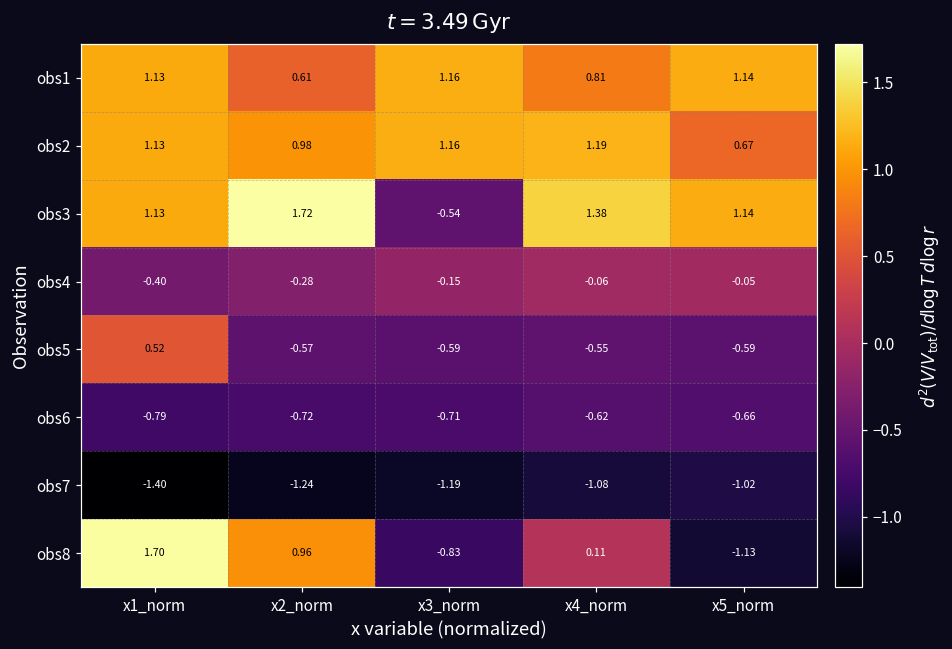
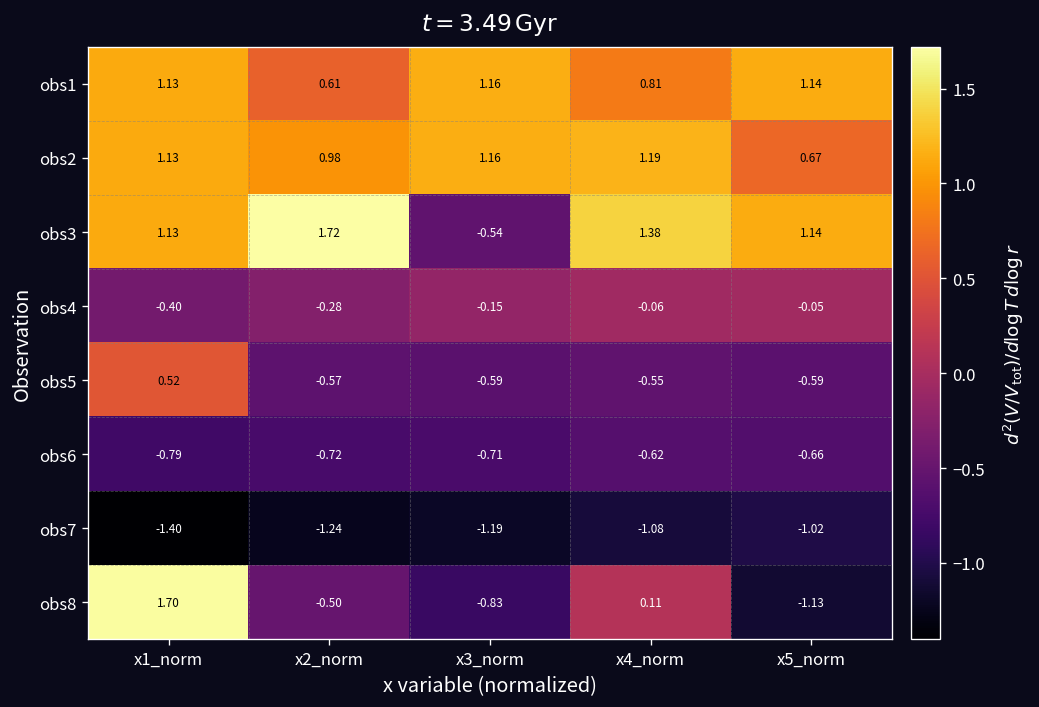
  {
    "obs1": {
      "x1_norm": 1.13,
      "x2_norm": 0.61,
      "x3_norm": 1.16,
      "x4_norm": 0.81,
      "x5_norm": 1.14
    },
    "obs2": {
      "x1_norm": 1.13,
      "x2_norm": 0.98,
      "x3_norm": 1.16,
      "x4_norm": 1.19,
      "x5_norm": 0.67
    },
    "obs3": {
      "x1_norm": 1.13,
      "x2_norm": 1.72,
      "x3_norm": -0.54,
      "x4_norm": 1.38,
      "x5_norm": 1.14
    },
    "obs4": {
      "x1_norm": -0.40,
      "x2_norm": -0.28,
      "x3_norm": -0.15,
      "x4_norm": -0.06,
      "x5_norm": -0.05
    },
    "obs5": {
      "x1_norm": 0.52,
      "x2_norm": -0.57,
      "x3_norm": -0.59,
      "x4_norm": -0.55,
      "x5_norm": -0.59
    },
    "obs6": {
      "x1_norm": -0.79,
      "x2_norm": -0.72,
      "x3_norm": -0.71,
      "x4_norm": -0.62,
      "x5_norm": -0.66
    },
    "obs7": {
      "x1_norm": -1.40,
      "x2_norm": -1.24,
      "x3_norm": -1.19,
      "x4_norm": -1.08,
      "x5_norm": -1.02
    },
    "obs8": {
      "x1_norm": 1.70,
-     "x2_norm": 0.96,
+     "x2_norm": -0.50,
      "x3_norm": -0.83,
      "x4_norm": 0.11,
      "x5_norm": -1.13
    }
  }
